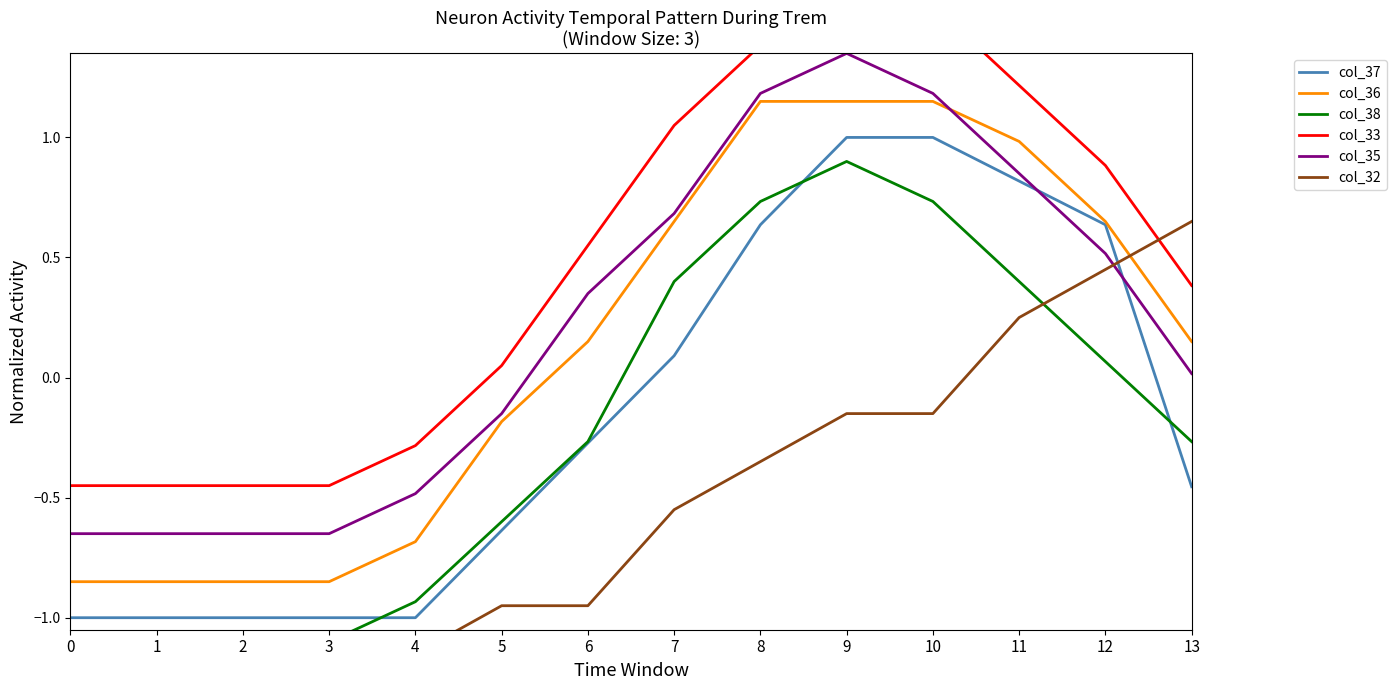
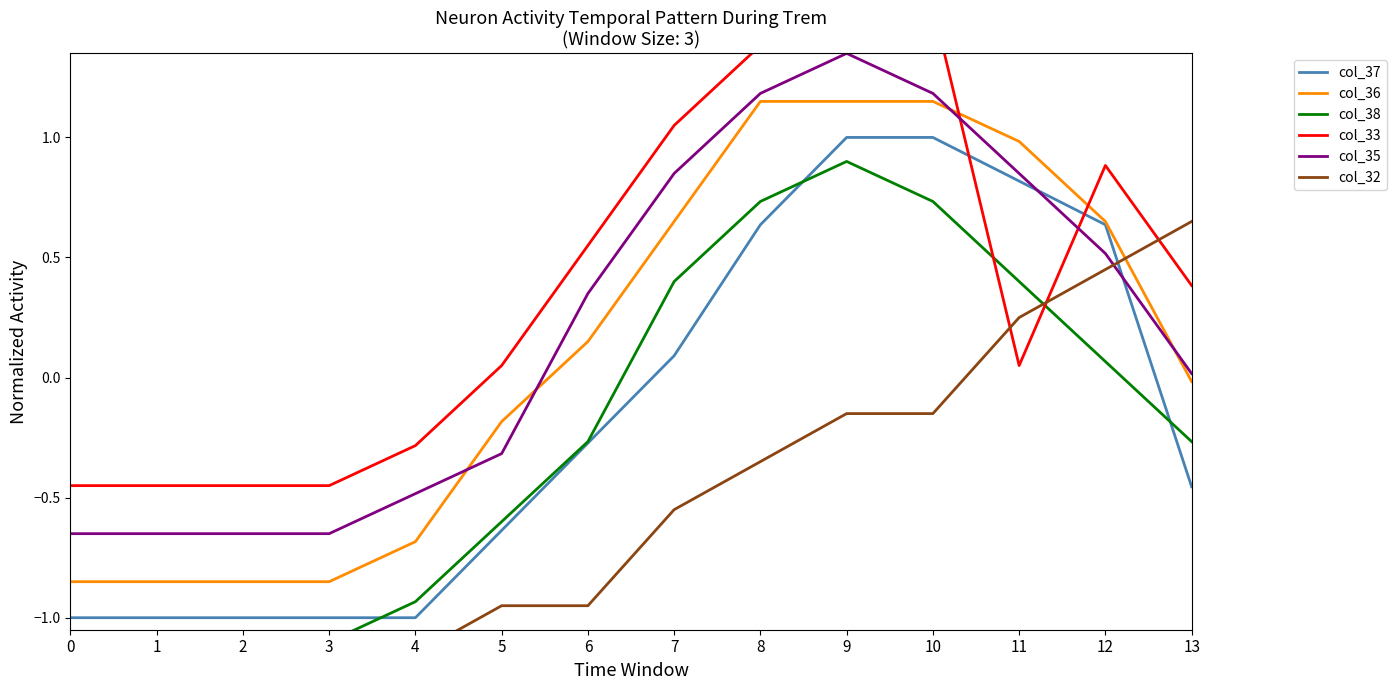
  {
    "col_37": {
      "0": -1.00,
      "1": -1.00,
      "2": -1.00,
      "3": -1.00,
      "4": -1.00,
      "5": -0.64,
      "7": 0.09,
      "8": 0.64,
      "9": 1.00,
      "10": 1.00,
      "11": 0.82,
      "12": 0.64,
      "13": -0.45
    },
    "col_36": {
      "0": -0.85,
      "1": -0.85,
      "2": -0.85,
      "3": -0.85,
      "4": -0.68,
      "5": -0.18,
      "6": 0.15,
      "7": 0.65,
      "8": 1.15,
      "9": 1.15,
      "10": 1.15,
      "11": 0.98,
      "12": 0.65,
-     "13": 0.15
+     "13": -0.02
    },
    "col_38": {
      "4": -0.93,
      "5": -0.60,
      "7": 0.40,
      "8": 0.73,
      "9": 0.90,
      "10": 0.73,
      "11": 0.40,
      "12": 0.07,
      "13": -0.27
    },
    "col_33": {
      "0": -0.45,
      "1": -0.45,
      "2": -0.45,
      "3": -0.45,
      "4": -0.28,
      "5": 0.05,
      "6": 0.55,
      "7": 1.05,
-     "11": 1.22,
+     "11": 0.05,
      "12": 0.88,
      "13": 0.38
    },
    "col_35": {
      "0": -0.65,
      "1": -0.65,
      "2": -0.65,
      "3": -0.65,
      "4": -0.48,
-     "5": -0.15,
+     "5": -0.32,
      "6": 0.35,
-     "7": 0.68,
+     "7": 0.85,
      "8": 1.18,
      "9": 1.35,
      "10": 1.18,
      "11": 0.85,
      "12": 0.52,
      "13": 0.02
    },
    "col_32": {
      "5": -0.95,
      "6": -0.95,
      "7": -0.55,
      "8": -0.35,
      "9": -0.15,
      "10": -0.15,
      "11": 0.25,
      "12": 0.45,
      "13": 0.65
    }
  }
